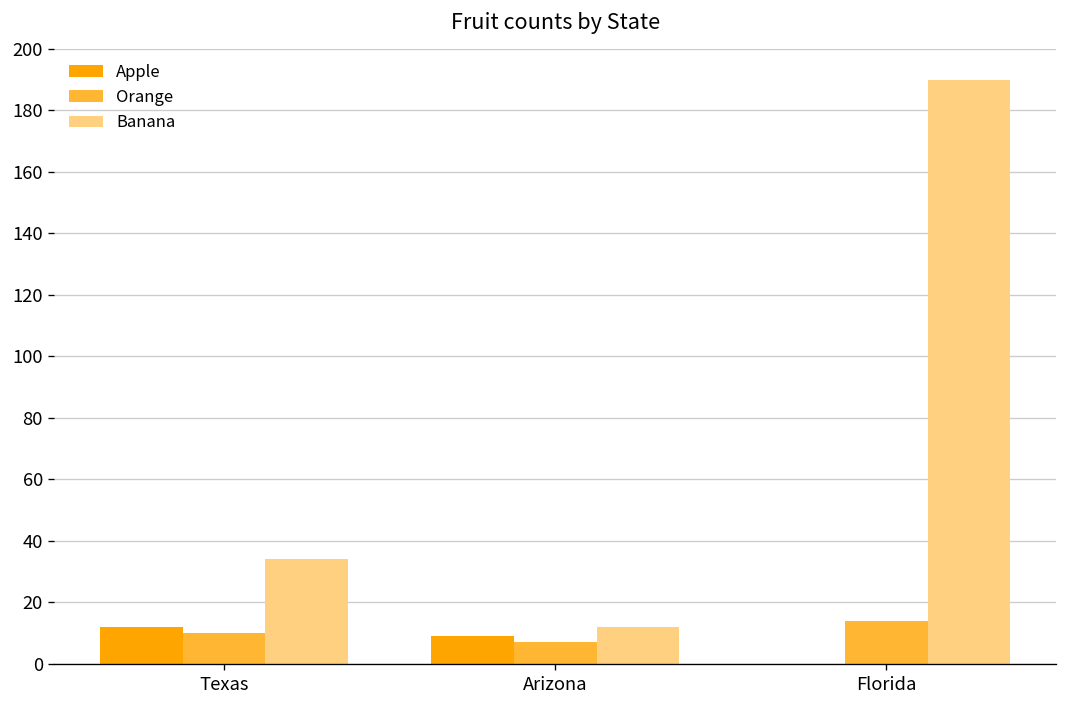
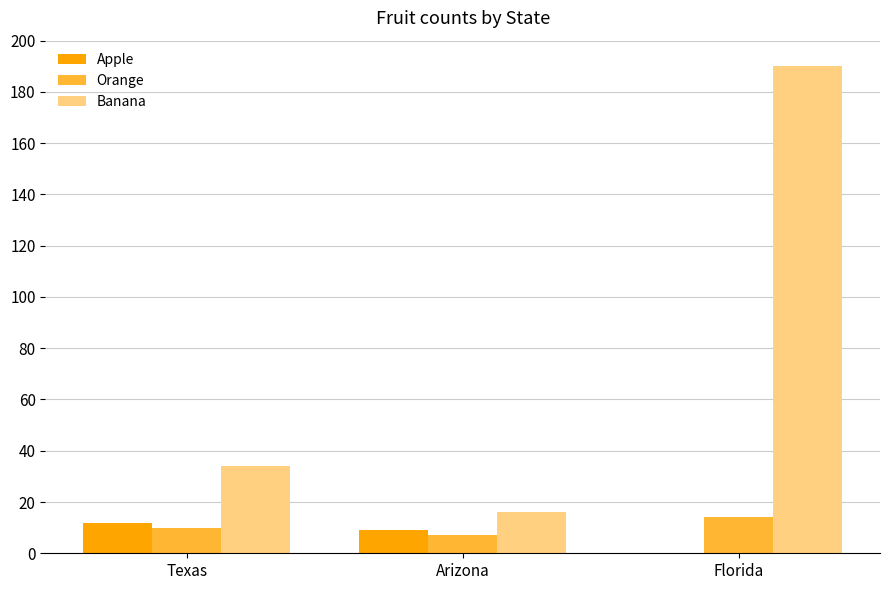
  {
    "Banana": {
      "Texas": 34,
-     "Arizona": 12,
+     "Arizona": 16,
      "Florida": 190
    }
  }
